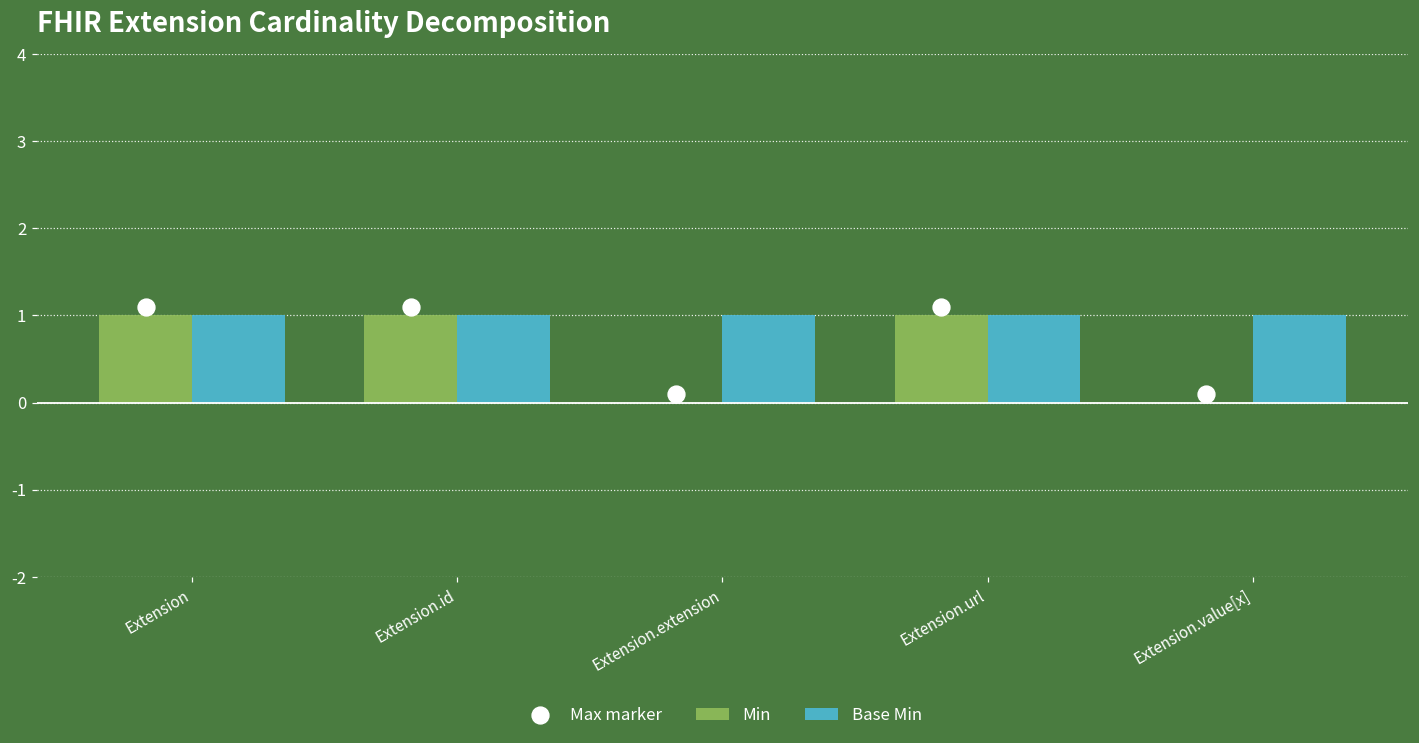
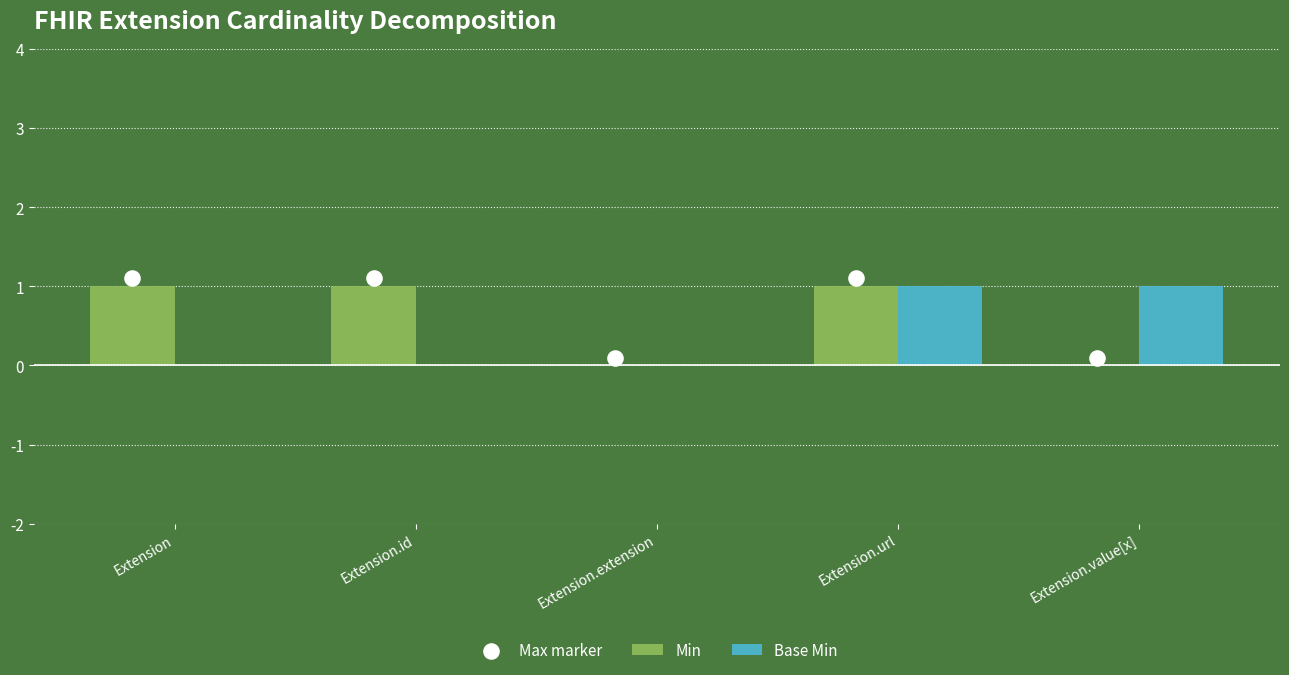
  {
    "Min": {
      "Extension": 1,
      "Extension.id": 1,
      "Extension.extension": 0,
      "Extension.url": 1,
      "Extension.value[x]": 0
    },
    "Base Min": {
-     "Extension": 1,
-     "Extension.id": 1,
-     "Extension.extension": 1,
+     "Extension": 0,
+     "Extension.id": 0,
+     "Extension.extension": 0,
      "Extension.url": 1,
      "Extension.value[x]": 1
    }
  }
